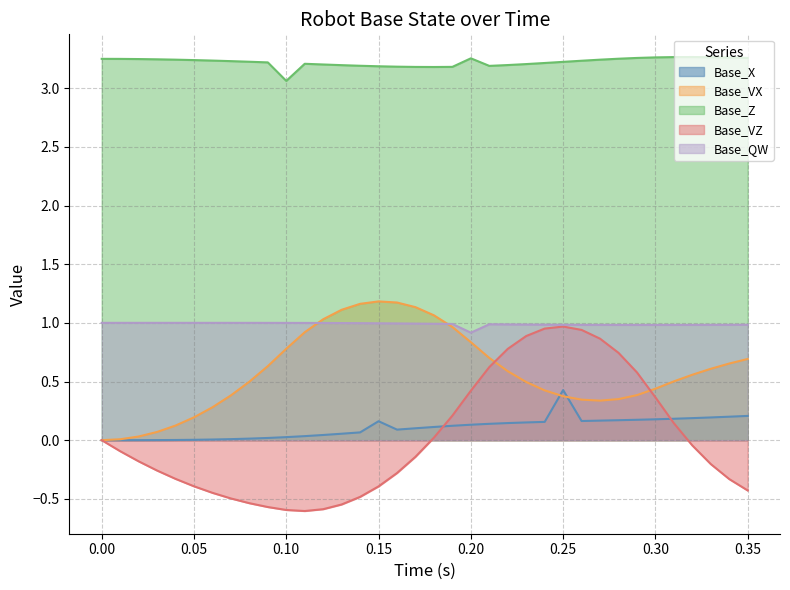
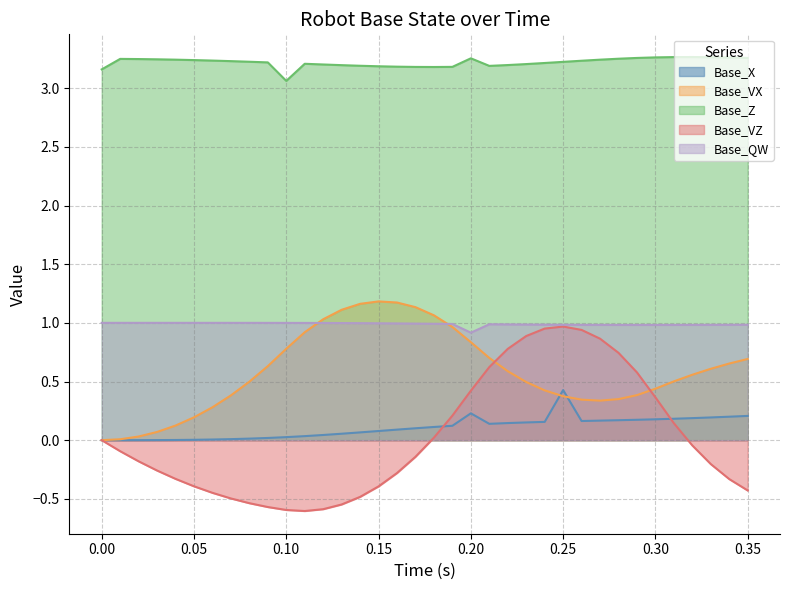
  {
    "Base_X": {
      "0.10": 0.03,
-     "0.15": 0.16,
-     "0.20": 0.13,
+     "0.15": 0.08,
+     "0.20": 0.23,
      "0.25": 0.43,
      "0.30": 0.18,
      "0.35": 0.21
    },
    "Base_Z": {
-     "0.00": 3.25,
+     "0.00": 3.16,
      "0.05": 3.24,
      "0.10": 3.06,
      "0.15": 3.19,
      "0.20": 3.25,
      "0.25": 3.22,
      "0.30": 3.26
    },
    "Base_QW": {
      "0.00": 1.00,
      "0.05": 1.00,
      "0.10": 1.00,
      "0.15": 1.00,
      "0.20": 0.92,
      "0.30": 0.98,
      "0.35": 0.98
    }
  }
